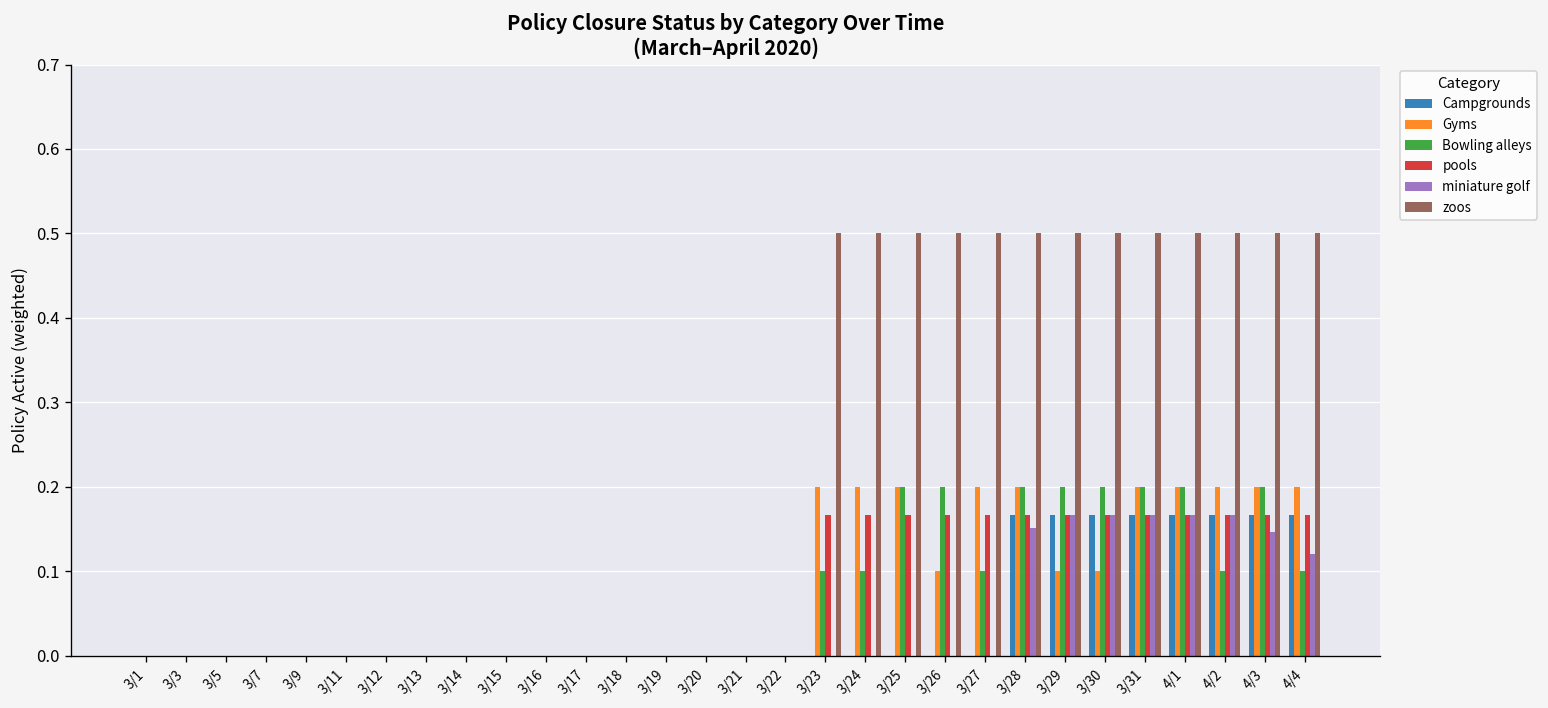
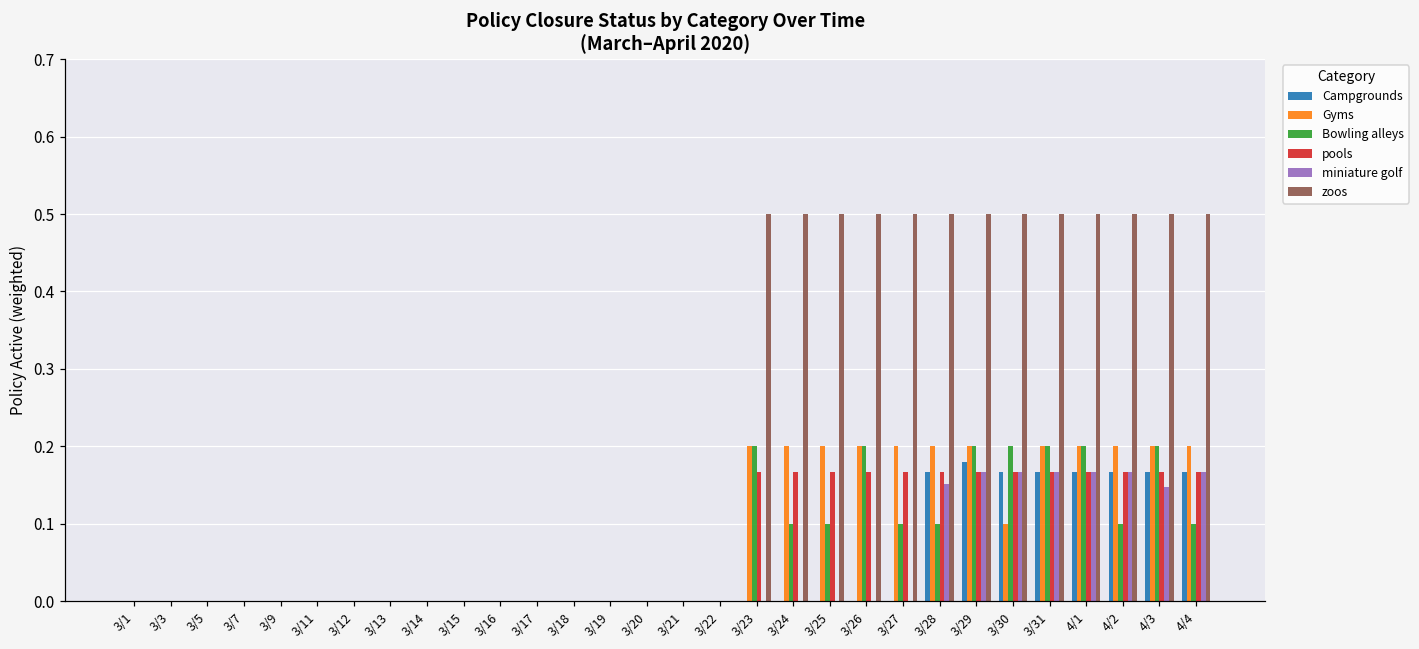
  {
    "Campgrounds": {
      "3/1": 0.00,
      "3/3": 0.00,
      "3/5": 0.00,
      "3/7": 0.00,
      "3/9": 0.00,
      "3/11": 0.00,
      "3/12": 0.00,
      "3/13": 0.00,
      "3/14": 0.00,
      "3/15": 0.00,
      "3/16": 0.00,
      "3/17": 0.00,
      "3/18": 0.00,
      "3/19": 0.00,
      "3/20": 0.00,
      "3/21": 0.00,
      "3/22": 0.00,
      "3/23": 0.00,
      "3/24": 0.00,
      "3/25": 0.00,
      "3/26": 0.00,
      "3/27": 0.00,
      "3/28": 0.17,
-     "3/29": 0.17,
+     "3/29": 0.18,
      "3/30": 0.17,
      "3/31": 0.17,
      "4/1": 0.17,
      "4/2": 0.17,
      "4/3": 0.17,
      "4/4": 0.17
    },
    "Gyms": {
      "3/1": 0.0,
      "3/3": 0.0,
      "3/5": 0.0,
      "3/7": 0.0,
      "3/9": 0.0,
      "3/11": 0.0,
      "3/12": 0.0,
      "3/13": 0.0,
      "3/14": 0.0,
      "3/15": 0.0,
      "3/16": 0.0,
      "3/17": 0.0,
      "3/18": 0.0,
      "3/19": 0.0,
      "3/20": 0.0,
      "3/21": 0.0,
      "3/22": 0.0,
      "3/23": 0.2,
      "3/24": 0.2,
      "3/25": 0.2,
-     "3/26": 0.1,
+     "3/26": 0.2,
      "3/27": 0.2,
      "3/28": 0.2,
-     "3/29": 0.1,
+     "3/29": 0.2,
      "3/30": 0.1,
      "3/31": 0.2,
      "4/1": 0.2,
      "4/2": 0.2,
      "4/3": 0.2,
      "4/4": 0.2
    },
    "Bowling alleys": {
      "3/1": 0.0,
      "3/3": 0.0,
      "3/5": 0.0,
      "3/7": 0.0,
      "3/9": 0.0,
      "3/11": 0.0,
      "3/12": 0.0,
      "3/13": 0.0,
      "3/14": 0.0,
      "3/15": 0.0,
      "3/16": 0.0,
      "3/17": 0.0,
      "3/18": 0.0,
      "3/19": 0.0,
      "3/20": 0.0,
      "3/21": 0.0,
      "3/22": 0.0,
-     "3/23": 0.1,
+     "3/23": 0.2,
      "3/24": 0.1,
-     "3/25": 0.2,
+     "3/25": 0.1,
      "3/26": 0.2,
      "3/27": 0.1,
-     "3/28": 0.2,
+     "3/28": 0.1,
      "3/29": 0.2,
      "3/30": 0.2,
      "3/31": 0.2,
      "4/1": 0.2,
      "4/2": 0.1,
      "4/3": 0.2,
      "4/4": 0.1
    },
    "pools": {
      "3/1": 0.00,
      "3/3": 0.00,
      "3/5": 0.00,
      "3/7": 0.00,
      "3/9": 0.00,
      "3/11": 0.00,
      "3/12": 0.00,
      "3/13": 0.00,
      "3/14": 0.00,
      "3/15": 0.00,
      "3/16": 0.00,
      "3/17": 0.00,
      "3/18": 0.00,
      "3/19": 0.00,
      "3/20": 0.00,
      "3/21": 0.00,
      "3/22": 0.00,
      "3/23": 0.17,
      "3/24": 0.17,
      "3/25": 0.17,
      "3/26": 0.17,
      "3/27": 0.17,
      "3/28": 0.17,
      "3/29": 0.17,
      "3/30": 0.17,
      "3/31": 0.17,
      "4/1": 0.17,
      "4/2": 0.17,
      "4/3": 0.17,
      "4/4": 0.17
    },
    "miniature golf": {
      "3/1": 0.00,
      "3/3": 0.00,
      "3/5": 0.00,
      "3/7": 0.00,
      "3/9": 0.00,
      "3/11": 0.00,
      "3/12": 0.00,
      "3/13": 0.00,
      "3/14": 0.00,
      "3/15": 0.00,
      "3/16": 0.00,
      "3/17": 0.00,
      "3/18": 0.00,
      "3/19": 0.00,
      "3/20": 0.00,
      "3/21": 0.00,
      "3/22": 0.00,
      "3/23": 0.00,
      "3/24": 0.00,
      "3/25": 0.00,
      "3/26": 0.00,
      "3/27": 0.00,
      "3/28": 0.15,
      "3/29": 0.17,
      "3/30": 0.17,
      "3/31": 0.17,
      "4/1": 0.17,
      "4/2": 0.17,
      "4/3": 0.15,
-     "4/4": 0.12
+     "4/4": 0.17
    },
    "zoos": {
      "3/1": 0.00,
      "3/3": 0.00,
      "3/5": 0.00,
      "3/7": 0.00,
      "3/9": 0.00,
      "3/11": 0.00,
      "3/12": 0.00,
      "3/13": 0.00,
      "3/14": 0.00,
      "3/15": 0.00,
      "3/16": 0.00,
      "3/17": 0.00,
      "3/18": 0.00,
      "3/19": 0.00,
      "3/20": 0.00,
      "3/21": 0.00,
      "3/22": 0.00,
      "3/23": 0.50,
      "3/24": 0.50,
      "3/25": 0.50,
      "3/26": 0.50,
      "3/27": 0.50,
      "3/28": 0.50,
      "3/29": 0.50,
      "3/30": 0.50,
      "3/31": 0.50,
      "4/1": 0.50,
      "4/2": 0.50,
      "4/3": 0.50,
      "4/4": 0.50
    }
  }
